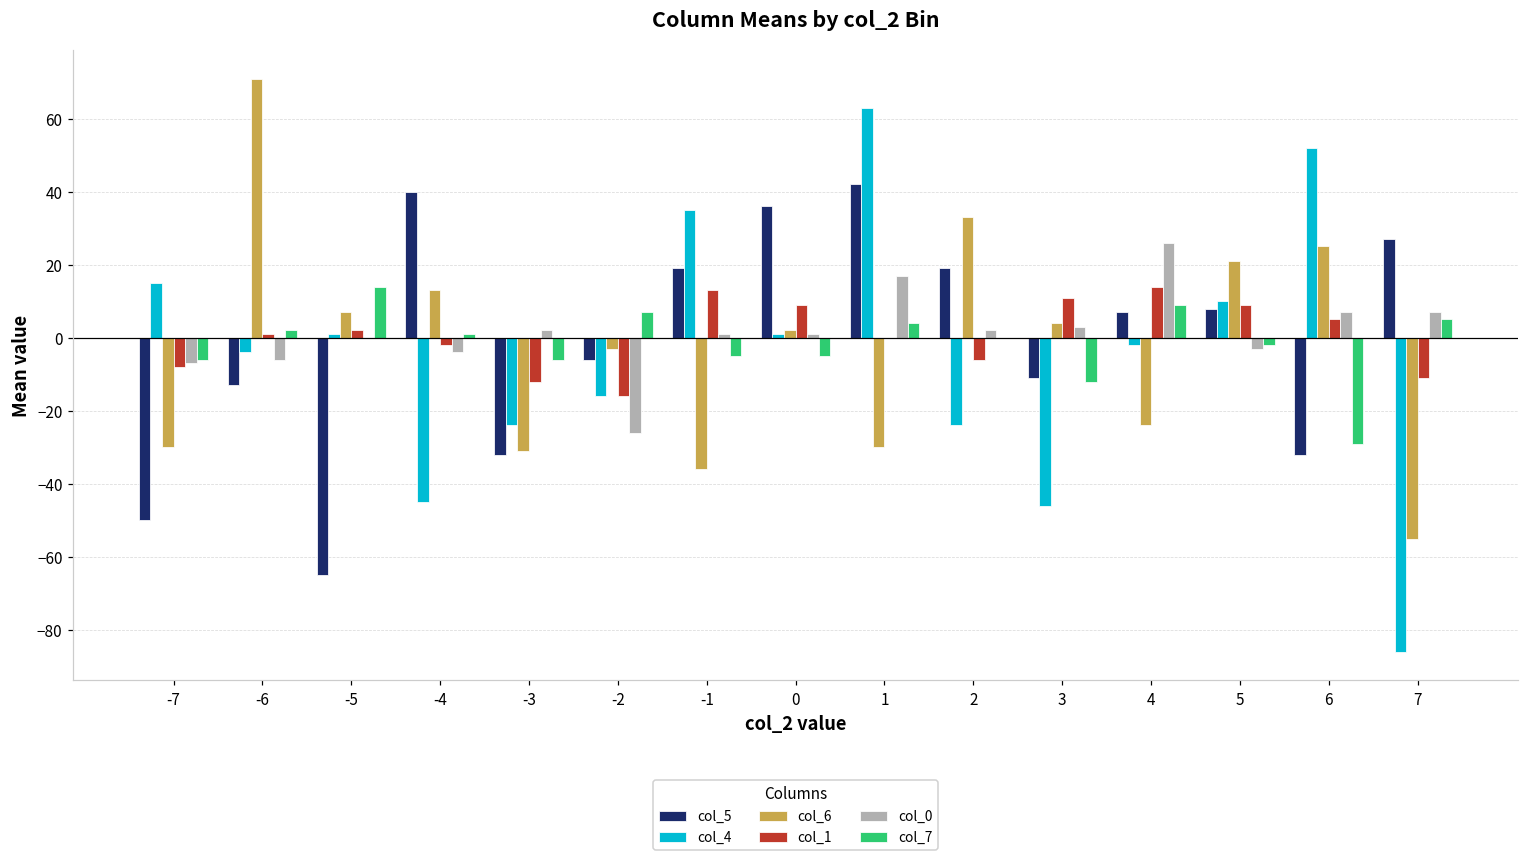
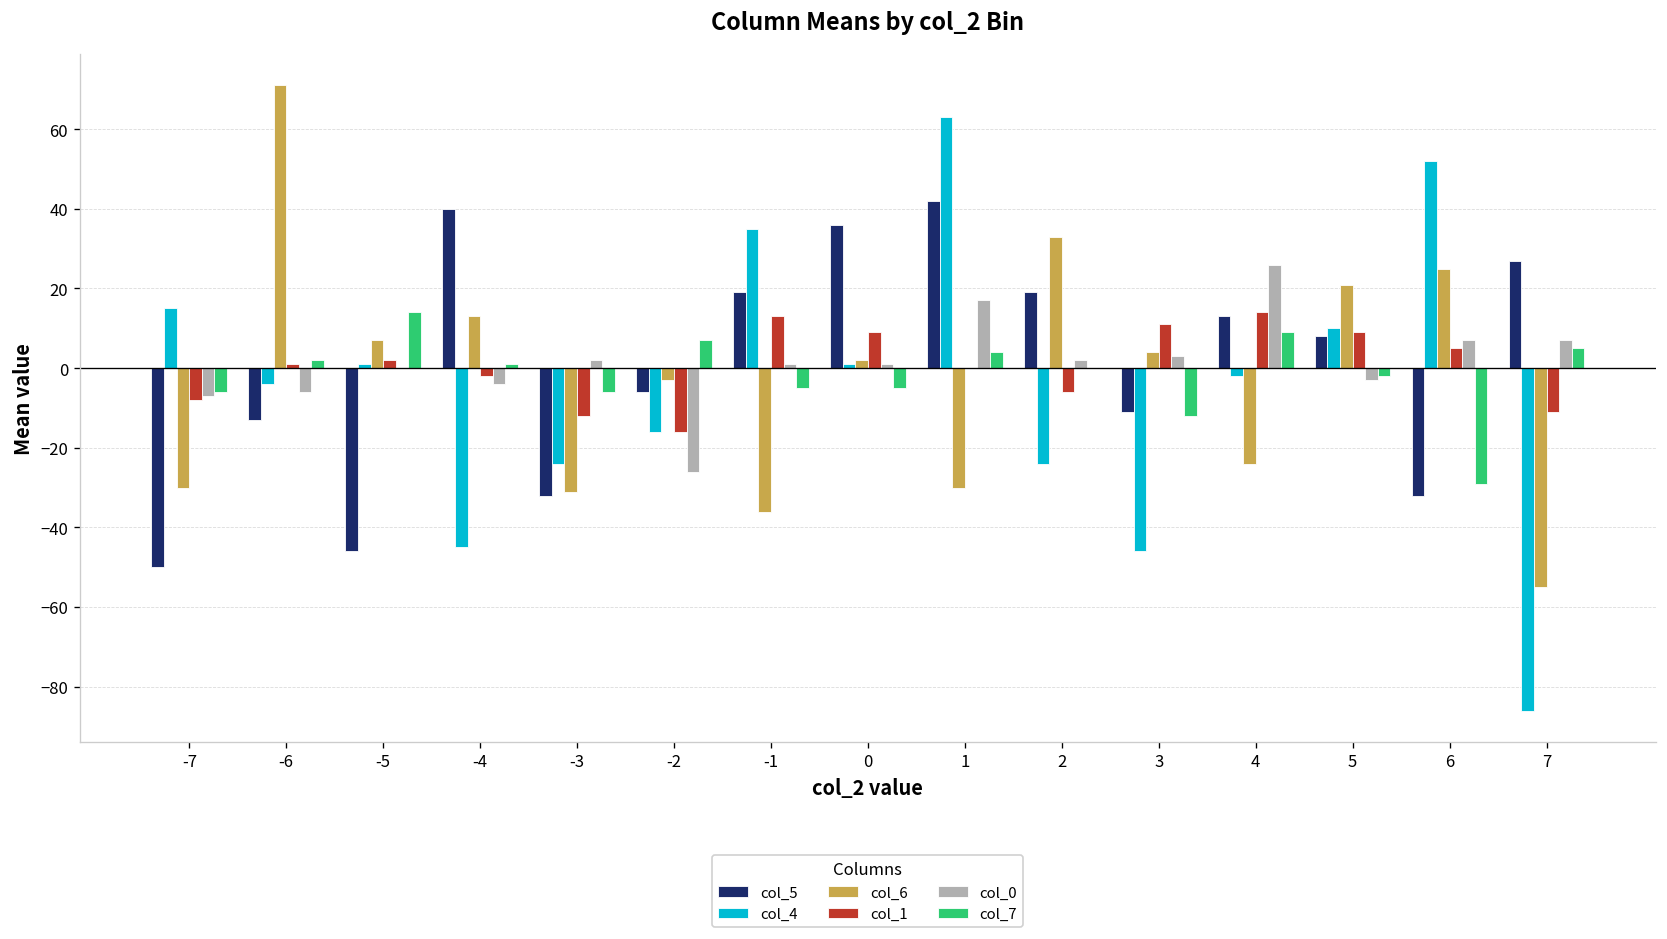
  {
    "col_5": {
      "-7": -50,
      "-6": -13,
-     "-5": -65,
+     "-5": -46,
      "-4": 40,
      "-3": -32,
      "-2": -6,
      "-1": 19,
      "0": 36,
      "1": 42,
      "2": 19,
      "3": -11,
-     "4": 7,
+     "4": 13,
      "5": 8,
      "6": -32,
      "7": 27
    },
    "col_4": {
      "-7": 15,
      "-6": -4,
      "-5": 1,
      "-4": -45,
      "-3": -24,
      "-2": -16,
      "-1": 35,
      "0": 1,
      "1": 63,
      "2": -24,
      "3": -46,
      "4": -2,
      "5": 10,
      "6": 52,
      "7": -86
    },
    "col_6": {
      "-7": -30,
      "-6": 71,
      "-5": 7,
      "-4": 13,
      "-3": -31,
      "-2": -3,
      "-1": -36,
      "0": 2,
      "1": -30,
      "2": 33,
      "3": 4,
      "4": -24,
      "5": 21,
      "6": 25,
      "7": -55
    },
    "col_1": {
      "-7": -8,
      "-6": 1,
      "-5": 2,
      "-4": -2,
      "-3": -12,
      "-2": -16,
      "-1": 13,
      "0": 9,
      "1": 0,
      "2": -6,
      "3": 11,
      "4": 14,
      "5": 9,
      "6": 5,
      "7": -11
    },
    "col_0": {
      "-7": -7,
      "-6": -6,
      "-5": 0,
      "-4": -4,
      "-3": 2,
      "-2": -26,
      "-1": 1,
      "0": 1,
      "1": 17,
      "2": 2,
      "3": 3,
      "4": 26,
      "5": -3,
      "6": 7,
      "7": 7
    },
    "col_7": {
      "-7": -6,
      "-6": 2,
      "-5": 14,
      "-4": 1,
      "-3": -6,
      "-2": 7,
      "-1": -5,
      "0": -5,
      "1": 4,
      "2": 0,
      "3": -12,
      "4": 9,
      "5": -2,
      "6": -29,
      "7": 5
    }
  }
